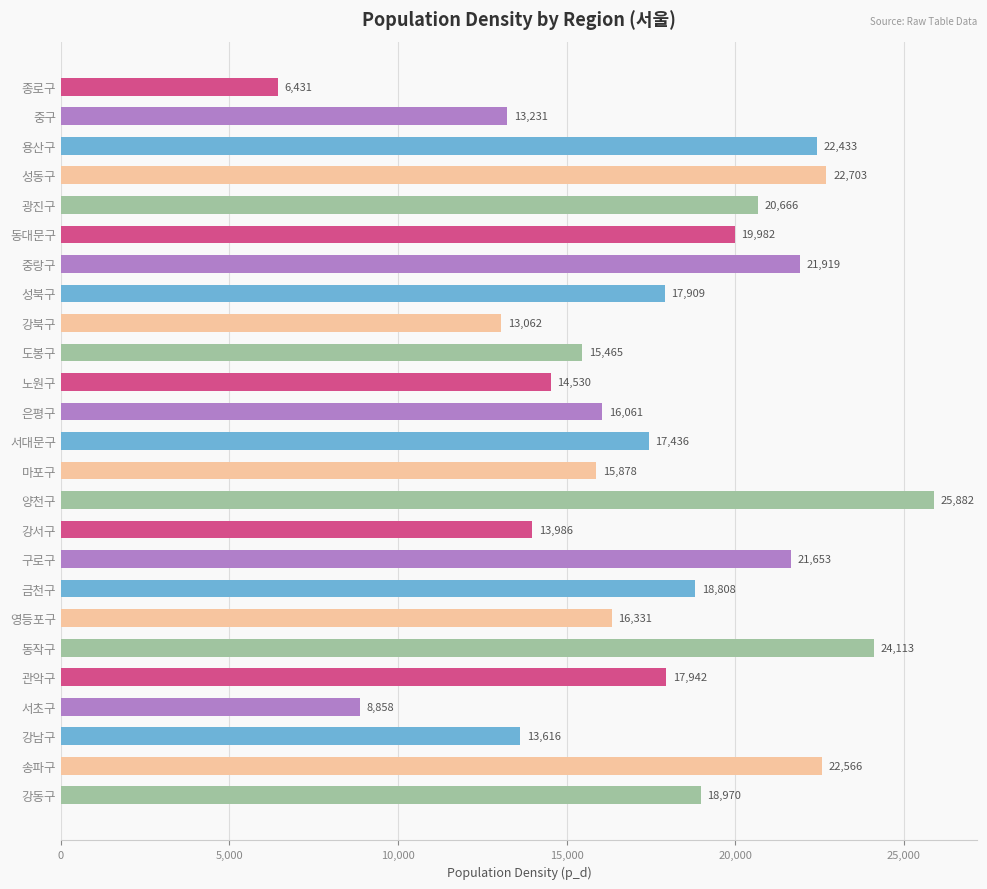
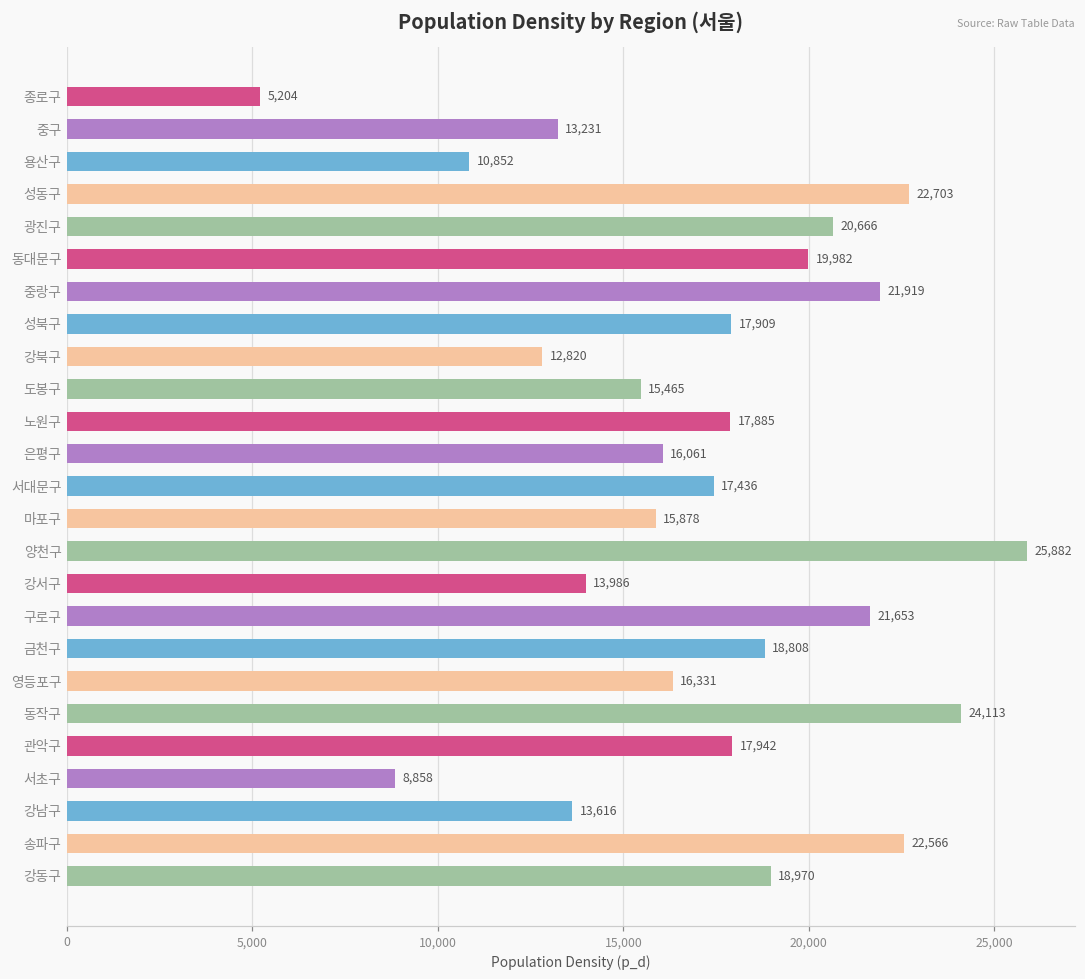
  {
-   "종로구": "6,431",
+   "종로구": "5,204",
    "중구": "13,231",
-   "용산구": "22,433",
+   "용산구": "10,852",
    "성동구": "22,703",
    "광진구": "20,666",
    "동대문구": "19,982",
    "중랑구": "21,919",
    "성북구": "17,909",
-   "강북구": "13,062",
+   "강북구": "12,820",
    "도봉구": "15,465",
-   "노원구": "14,530",
+   "노원구": "17,885",
    "은평구": "16,061",
    "서대문구": "17,436",
    "마포구": "15,878",
    "양천구": "25,882",
    "강서구": "13,986",
    "구로구": "21,653",
    "금천구": "18,808",
    "영등포구": "16,331",
    "동작구": "24,113",
    "관악구": "17,942",
    "서초구": "8,858",
    "강남구": "13,616",
    "송파구": "22,566",
    "강동구": "18,970"
  }
